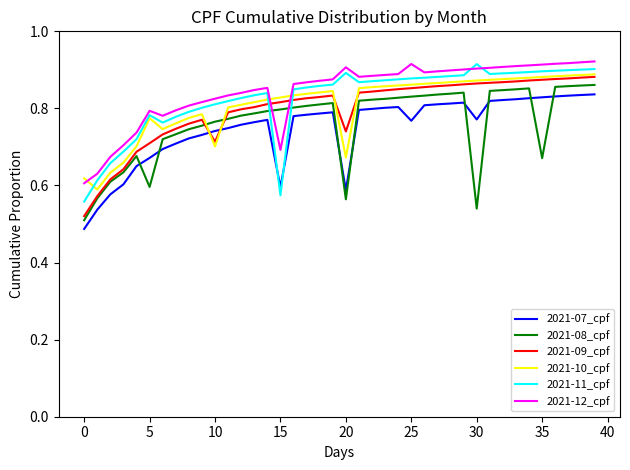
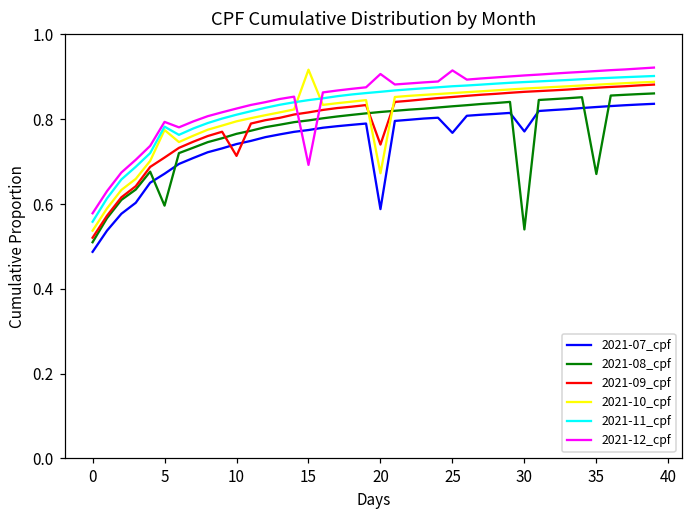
  {
    "2021-07_cpf": {
      "0": 0.49,
      "5": 0.67,
      "10": 0.74,
-     "15": 0.60,
+     "15": 0.77,
      "20": 0.59,
      "25": 0.77,
      "30": 0.77,
      "35": 0.83
    },
    "2021-08_cpf": {
      "0": 0.51,
      "5": 0.60,
      "10": 0.77,
      "15": 0.80,
-     "20": 0.56,
+     "20": 0.82,
      "25": 0.83,
      "30": 0.54,
      "35": 0.67
    },
    "2021-09_cpf": {
      "0": 0.52,
      "5": 0.71,
      "10": 0.71,
      "15": 0.82,
      "20": 0.74,
      "25": 0.85,
      "30": 0.86,
      "35": 0.87
    },
    "2021-10_cpf": {
-     "0": 0.62,
+     "0": 0.54,
      "5": 0.77,
-     "10": 0.70,
-     "15": 0.83,
+     "10": 0.80,
+     "15": 0.92,
      "20": 0.67,
      "25": 0.86,
      "30": 0.87,
      "35": 0.88
    },
    "2021-11_cpf": {
      "0": 0.56,
      "5": 0.78,
      "10": 0.81,
-     "15": 0.57,
-     "20": 0.89,
+     "15": 0.85,
+     "20": 0.86,
      "25": 0.88,
-     "30": 0.91,
+     "30": 0.89,
      "35": 0.90
    },
    "2021-12_cpf": {
-     "0": 0.61,
+     "0": 0.58,
      "5": 0.79,
      "10": 0.83,
      "15": 0.69,
      "20": 0.91,
      "25": 0.92,
      "30": 0.90,
      "35": 0.91
    }
  }
